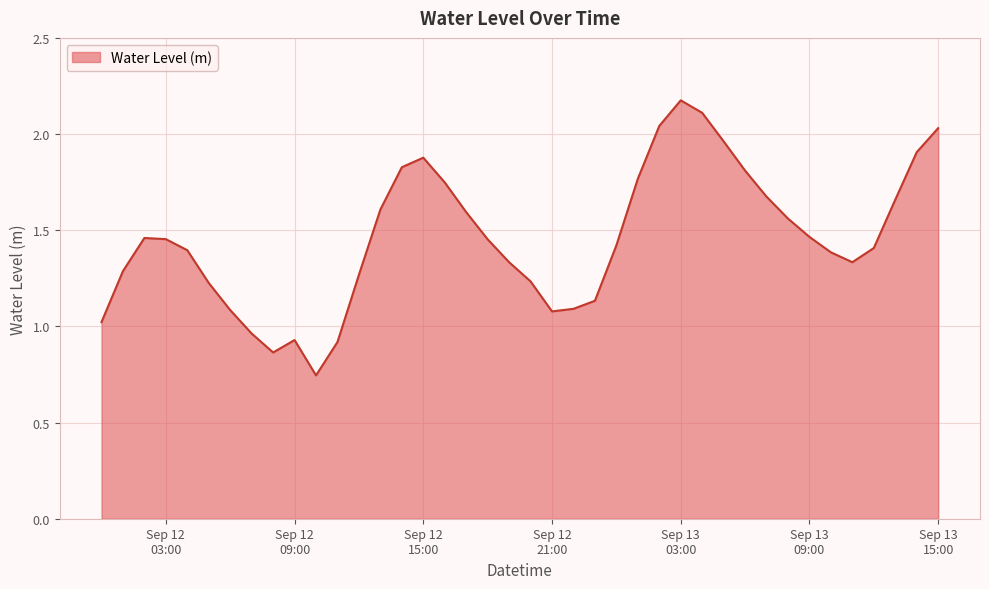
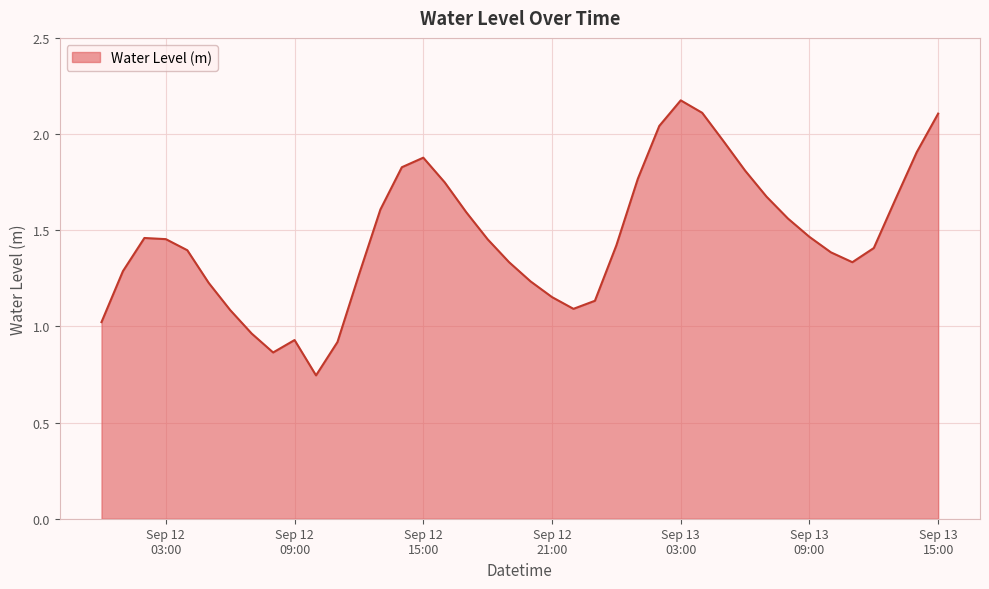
  {
    "Sep 12 03:00": 1.45,
    "Sep 12 09:00": 0.93,
    "Sep 12 15:00": 1.88,
-   "Sep 12 21:00": 1.08,
+   "Sep 12 21:00": 1.15,
    "Sep 13 03:00": 2.18,
    "Sep 13 09:00": 1.47,
-   "Sep 13 15:00": 2.03
+   "Sep 13 15:00": 2.11
  }
